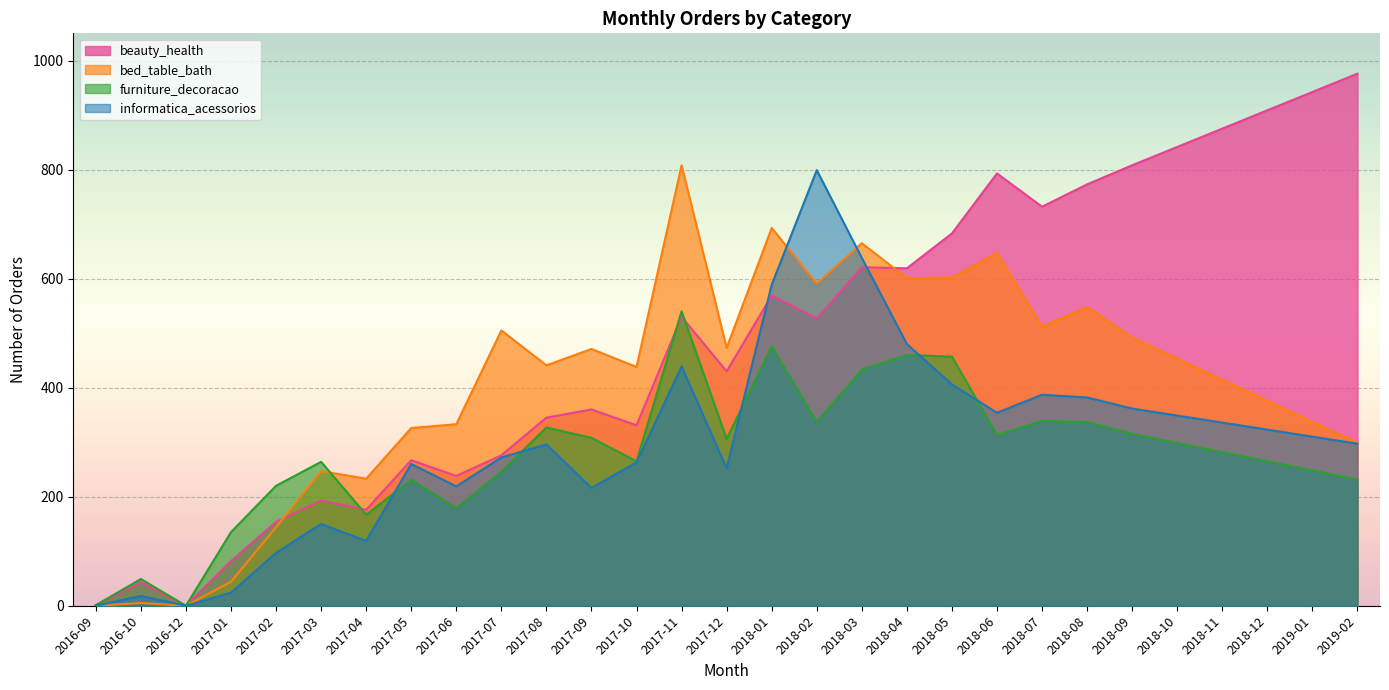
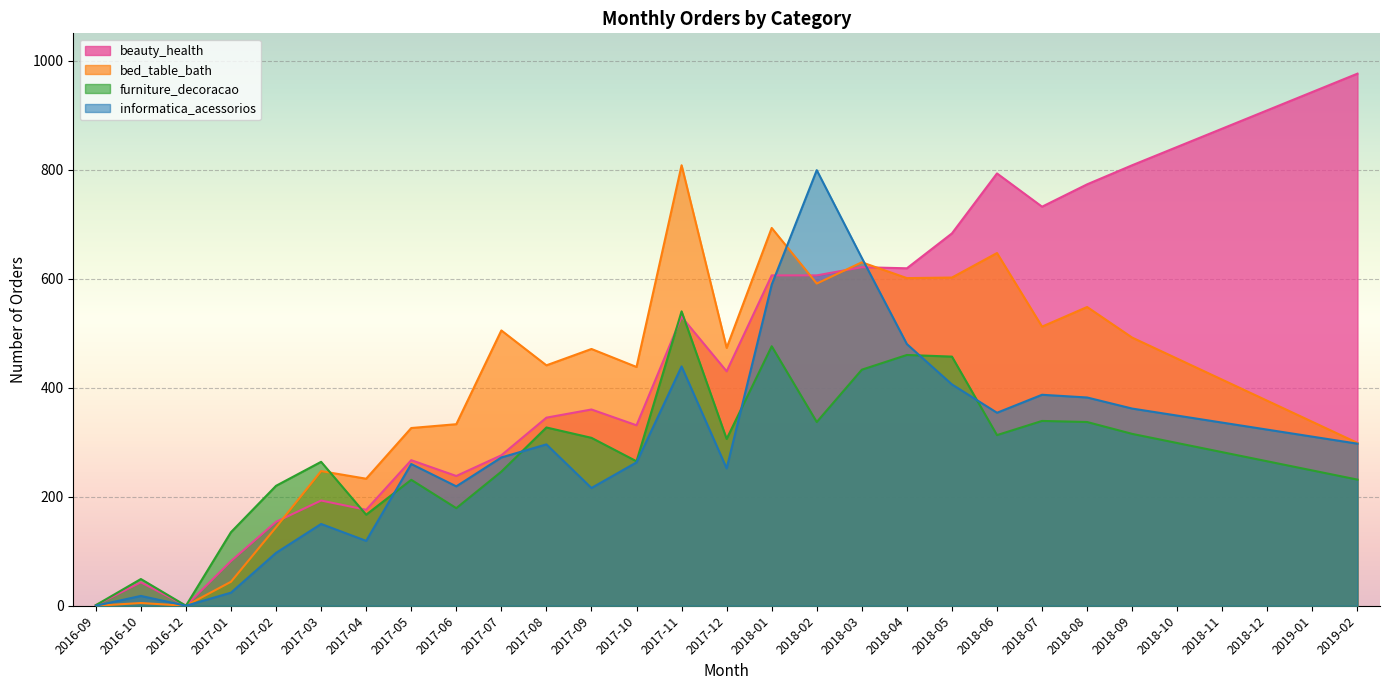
  {
    "beauty_health": {
      "2016-10": 40,
      "2017-01": 80,
      "2017-02": 150,
      "2017-03": 190,
      "2017-04": 180,
      "2017-05": 270,
      "2017-06": 240,
      "2017-08": 350,
      "2017-09": 360,
      "2017-10": 330,
      "2017-11": 530,
      "2017-12": 430,
-     "2018-01": 570,
-     "2018-02": 530,
+     "2018-01": 610,
+     "2018-02": 610,
      "2018-03": 620,
      "2018-04": 620,
      "2018-05": 680,
      "2018-06": 790,
      "2018-07": 730,
      "2018-08": 770,
      "2018-09": 810,
      "2018-10": 840,
      "2018-11": 880,
      "2018-12": 910,
      "2019-01": 940,
      "2019-02": 980
    },
    "bed_table_bath": {
      "2016-10": 10,
      "2017-01": 40,
      "2017-02": 140,
      "2017-03": 250,
      "2017-04": 230,
      "2017-05": 330,
      "2017-06": 330,
      "2017-07": 510,
      "2017-08": 440,
      "2017-09": 470,
      "2017-10": 440,
      "2017-11": 810,
      "2017-12": 470,
      "2018-01": 690,
      "2018-02": 590,
-     "2018-03": 670,
+     "2018-03": 630,
      "2018-04": 600,
      "2018-05": 600,
      "2018-06": 650,
      "2018-07": 510,
      "2018-08": 550,
      "2018-09": 490,
      "2018-10": 450,
      "2018-11": 410,
      "2018-12": 380,
      "2019-01": 340
    },
    "furniture_decoracao": {
      "2016-10": 50,
      "2017-01": 140,
      "2017-02": 220,
      "2017-03": 260,
      "2017-04": 170,
      "2017-05": 230,
      "2017-06": 180,
      "2017-07": 250,
      "2017-08": 330,
      "2017-09": 310,
      "2017-11": 540,
      "2017-12": 310,
      "2018-01": 480,
      "2018-02": 340,
      "2018-03": 430,
      "2018-04": 460,
      "2018-05": 460,
      "2018-06": 310,
      "2018-07": 340,
      "2018-08": 340,
      "2018-09": 320,
      "2018-10": 300,
      "2018-11": 280,
      "2018-12": 260,
      "2019-01": 250,
      "2019-02": 230
    },
    "informatica_acessorios": {
      "2016-10": 20,
      "2017-01": 20,
      "2017-02": 100,
      "2017-03": 150,
      "2017-04": 120,
      "2017-05": 260,
      "2017-06": 220,
      "2017-08": 300,
      "2017-09": 220,
      "2017-11": 440,
      "2017-12": 250,
      "2018-01": 590,
      "2018-02": 800,
      "2018-03": 640,
      "2018-04": 480,
      "2018-05": 410,
      "2018-06": 350,
      "2018-07": 390,
      "2018-08": 380,
      "2018-09": 360,
      "2018-10": 350,
      "2018-11": 340,
      "2018-12": 320,
      "2019-01": 310
    }
  }
